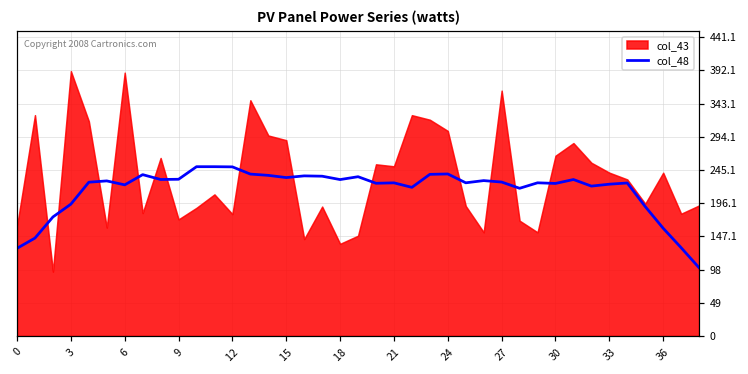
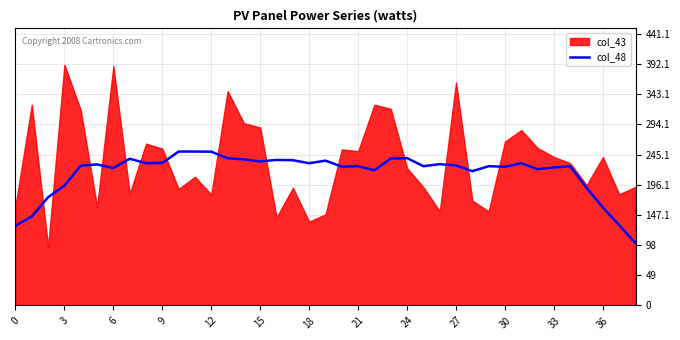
  {
    "col_48": {
      "0": 130,
      "3": 190,
      "6": 220,
      "9": 230,
      "12": 250,
      "15": 230,
      "18": 230,
      "21": 230,
      "24": 240,
      "27": 230,
      "30": 230,
      "33": 220,
      "36": 160
    },
    "col_43": {
      "0": 160,
      "6": 390,
-     "9": 170,
+     "9": 250,
      "12": 180,
      "15": 290,
      "18": 140,
      "21": 250,
-     "24": 300,
+     "24": 220,
      "27": 360,
      "30": 270,
      "33": 240,
      "36": 240
    }
  }
